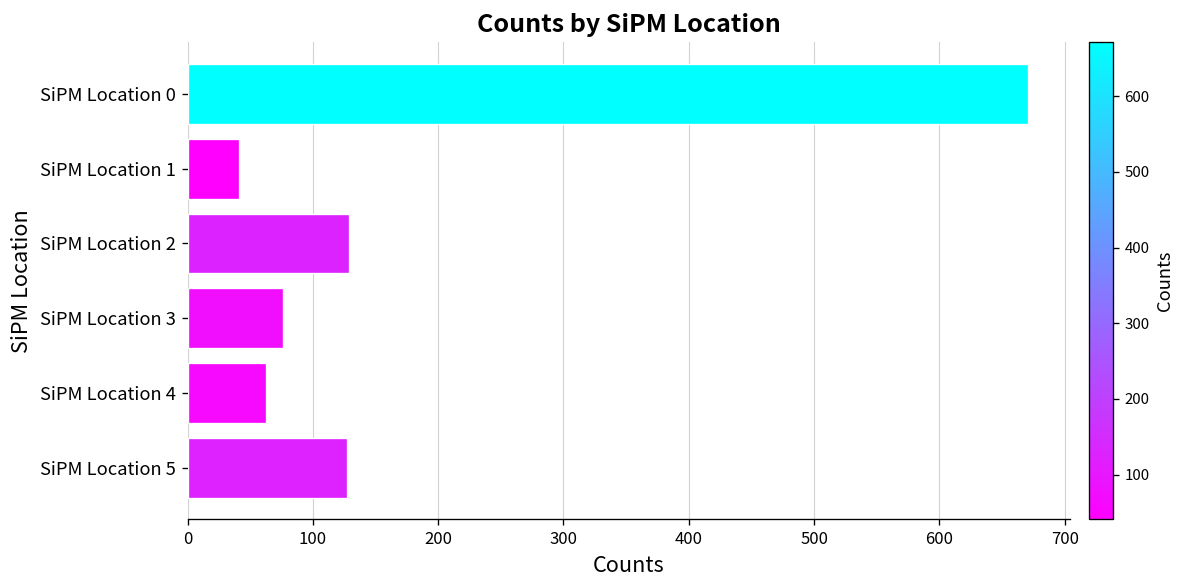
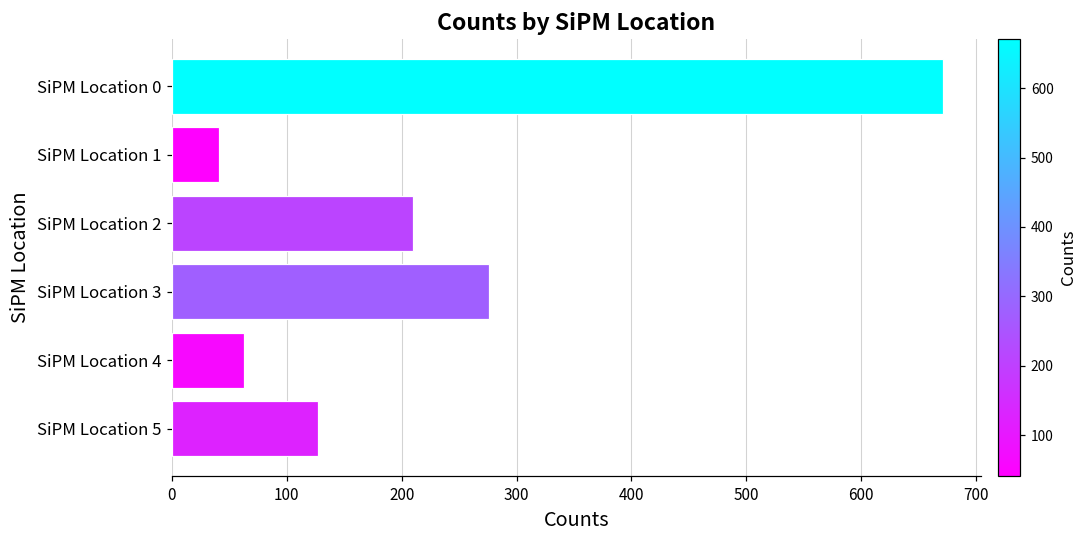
  {
    "SiPM Location 0": 671,
    "SiPM Location 1": 41,
-   "SiPM Location 2": 129,
-   "SiPM Location 3": 76,
+   "SiPM Location 2": 210,
+   "SiPM Location 3": 276,
    "SiPM Location 4": 63,
    "SiPM Location 5": 127
  }
